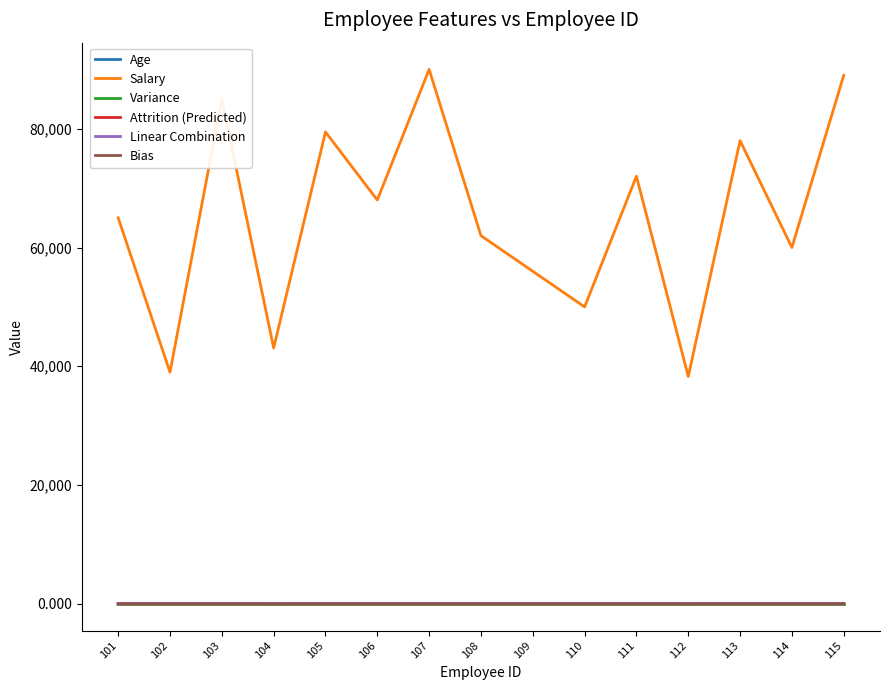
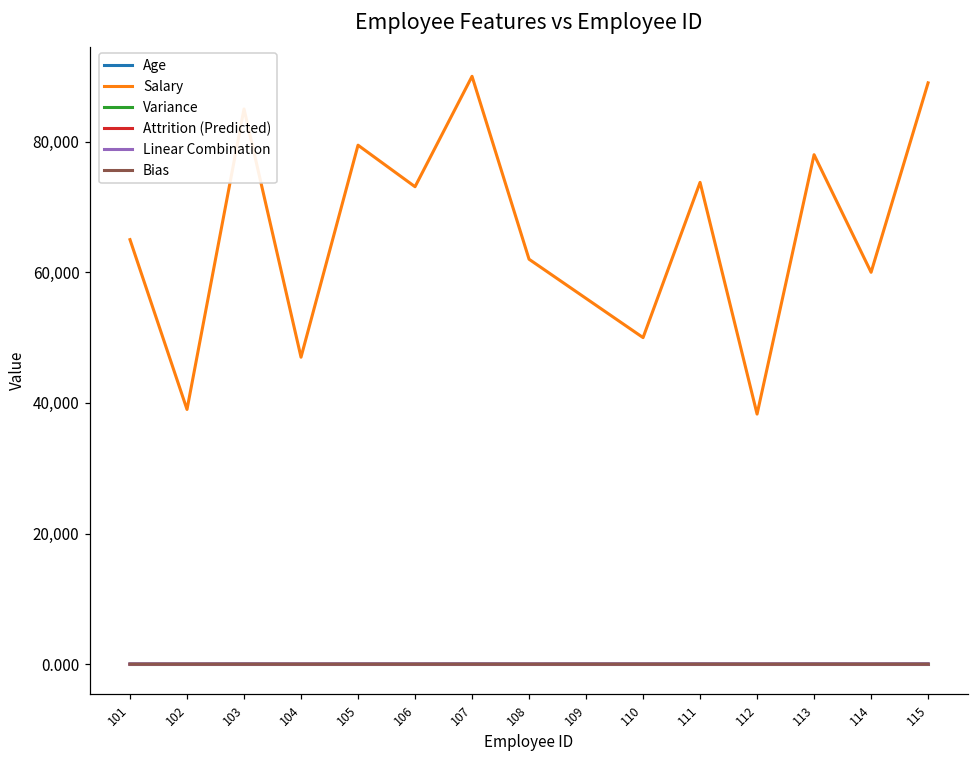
  {
    "Bias": {
      "101": "0",
      "102": "0",
      "103": "0",
      "104": "0",
      "105": "0",
      "106": "0",
      "107": "0",
      "108": "0",
      "109": "0",
      "110": "0",
      "111": "0",
      "112": "0",
      "113": "0",
      "114": "0",
      "115": "0"
    },
    "Salary": {
      "101": "65,000",
      "102": "39,000",
-     "104": "43,000",
+     "104": "47,000",
      "105": "79,000",
-     "106": "68,000",
+     "106": "73,000",
      "107": "90,000",
      "108": "62,000",
      "109": "56,000",
      "110": "50,000",
-     "111": "72,000",
+     "111": "74,000",
      "112": "38,000",
      "113": "78,000",
      "114": "60,000",
      "115": "89,000"
    }
  }
